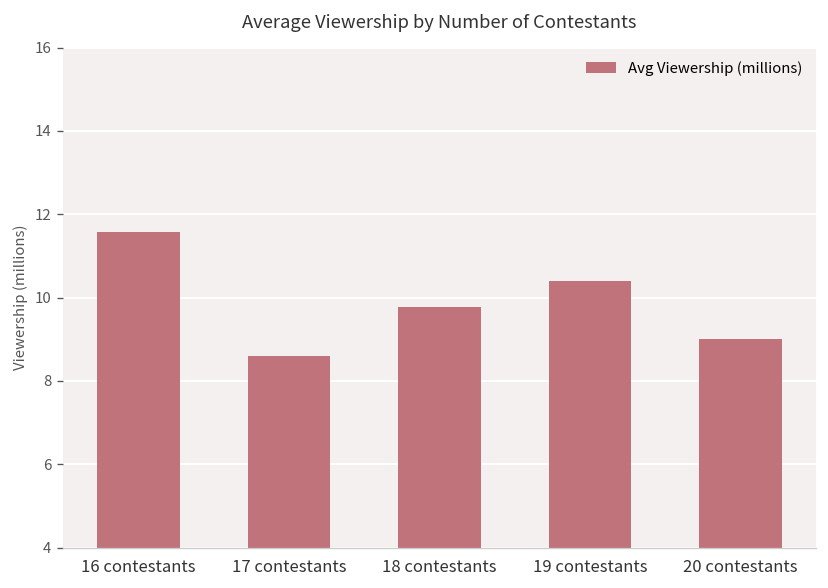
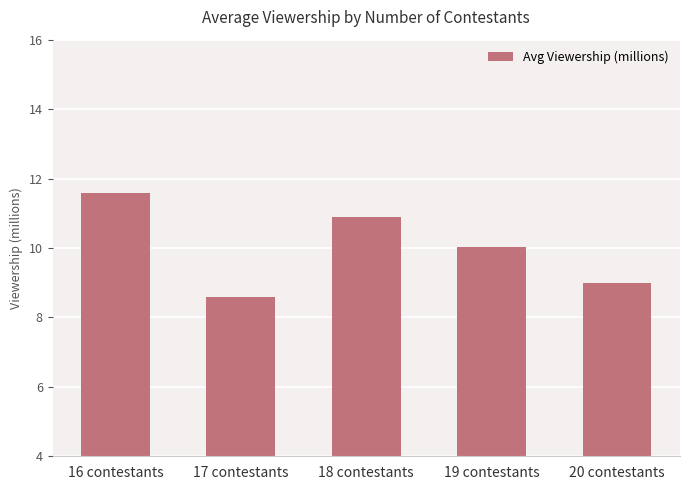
  {
    "16 contestants": 11.6,
    "17 contestants": 8.6,
-   "18 contestants": 9.8,
-   "19 contestants": 10.4,
+   "18 contestants": 10.9,
+   "19 contestants": 10.0,
    "20 contestants": 9.0
  }
